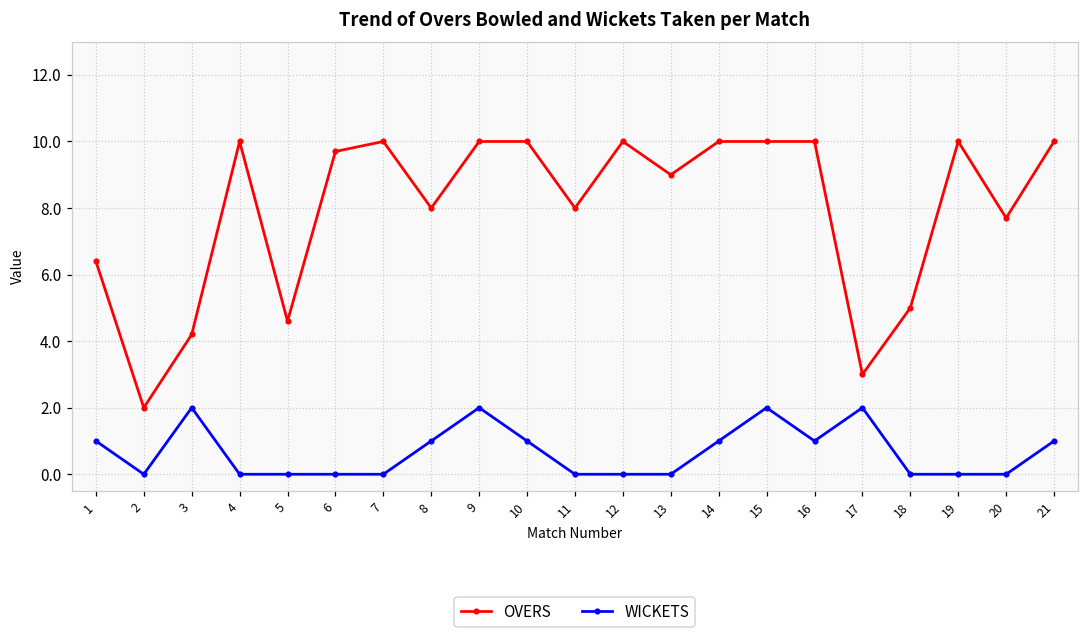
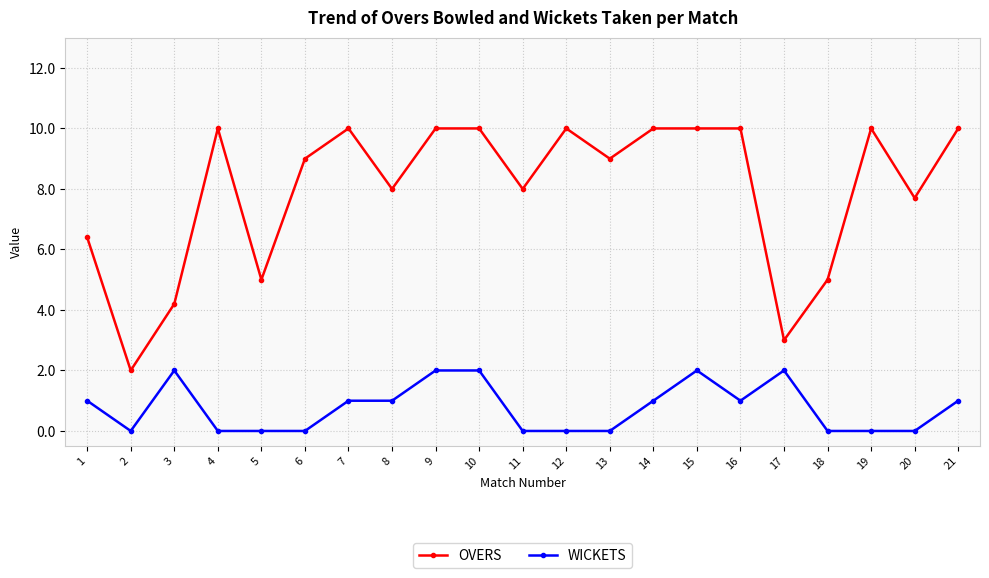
  {
    "OVERS": {
      "1": 6.4,
      "2": 2.0,
      "3": 4.2,
      "4": 10.0,
-     "5": 4.6,
-     "6": 9.7,
+     "5": 5.0,
+     "6": 9.0,
      "7": 10.0,
      "8": 8.0,
      "9": 10.0,
      "10": 10.0,
      "11": 8.0,
      "12": 10.0,
      "13": 9.0,
      "14": 10.0,
      "15": 10.0,
      "16": 10.0,
      "17": 3.0,
      "18": 5.0,
      "19": 10.0,
      "20": 7.7,
      "21": 10.0
    },
    "WICKETS": {
      "1": 1,
      "2": 0,
      "3": 2,
      "4": 0,
      "5": 0,
      "6": 0,
-     "7": 0,
+     "7": 1,
      "8": 1,
      "9": 2,
-     "10": 1,
+     "10": 2,
      "11": 0,
      "12": 0,
      "13": 0,
      "14": 1,
      "15": 2,
      "16": 1,
      "17": 2,
      "18": 0,
      "19": 0,
      "20": 0,
      "21": 1
    }
  }
